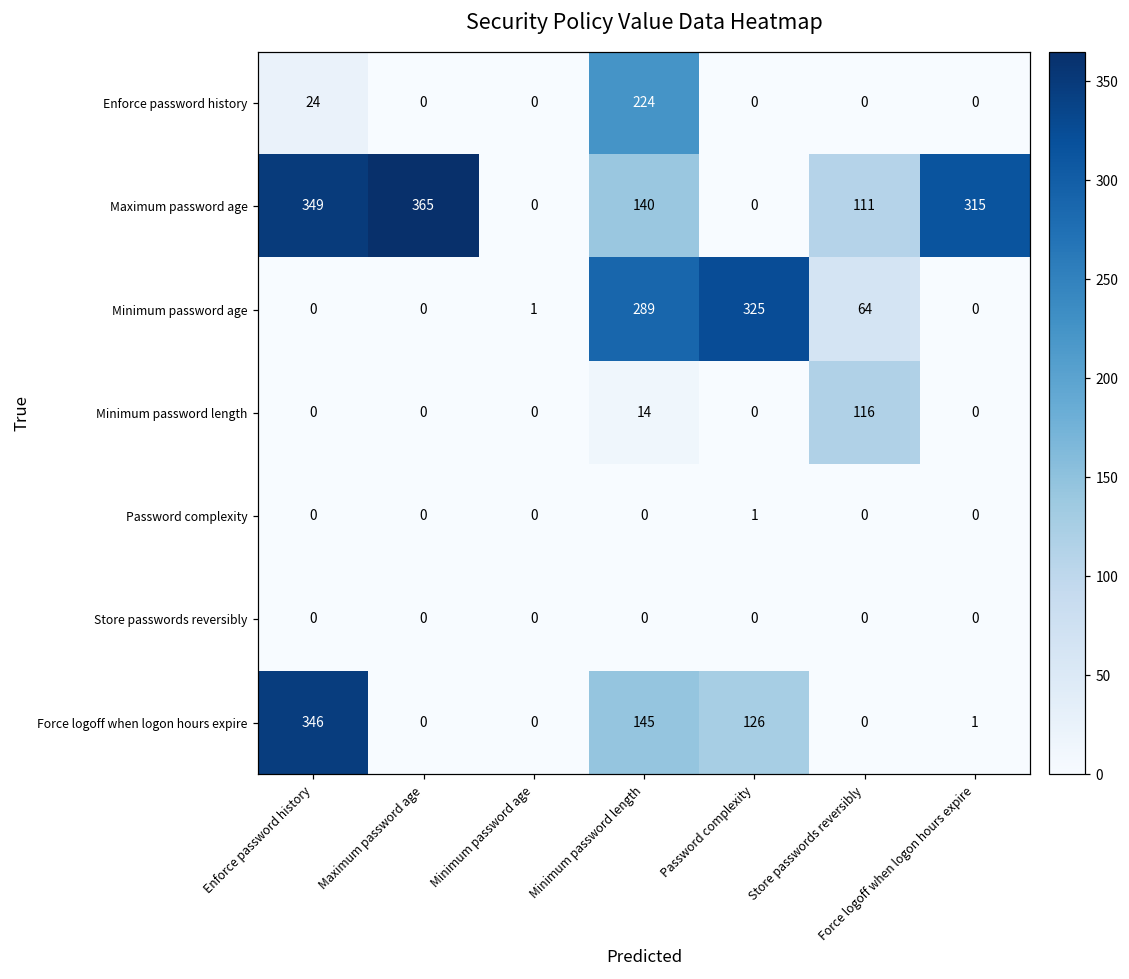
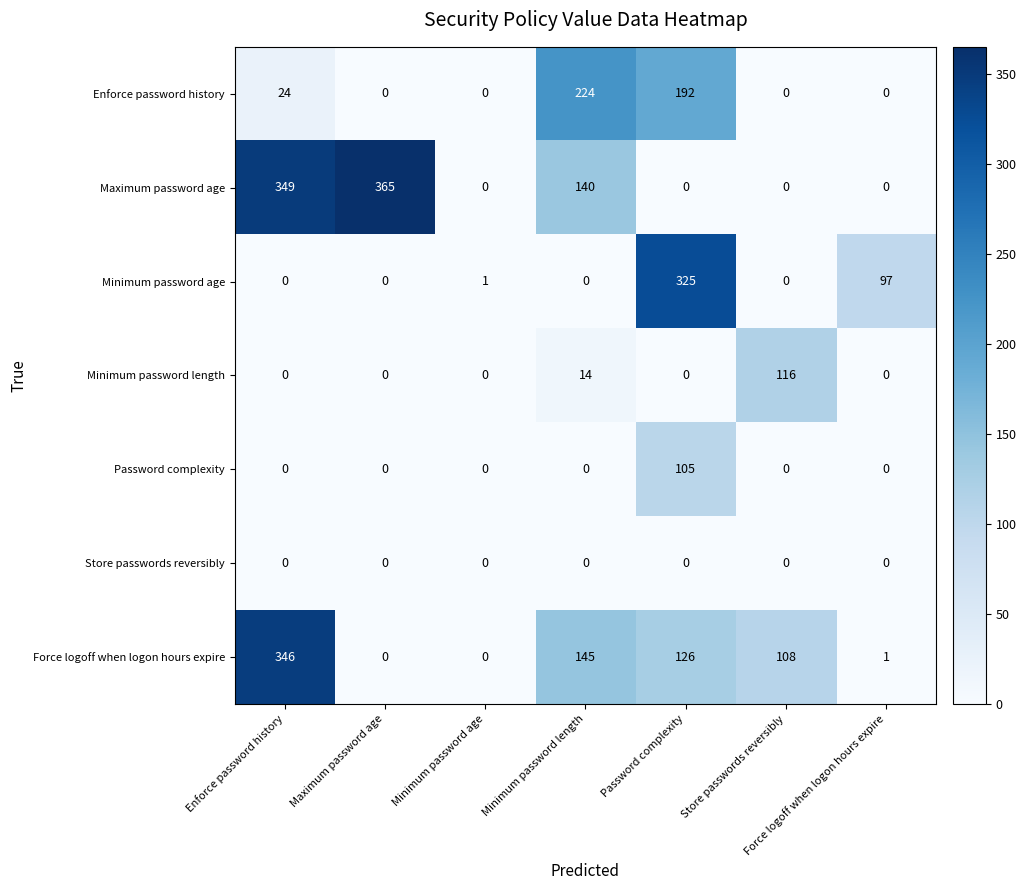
  {
    "Enforce password history": {
      "Enforce password history": 24,
      "Maximum password age": 0,
      "Minimum password age": 0,
      "Minimum password length": 224,
-     "Password complexity": 0,
+     "Password complexity": 192,
      "Store passwords reversibly": 0,
      "Force logoff when logon hours expire": 0
    },
    "Maximum password age": {
      "Enforce password history": 349,
      "Maximum password age": 365,
      "Minimum password age": 0,
      "Minimum password length": 140,
      "Password complexity": 0,
-     "Store passwords reversibly": 111,
-     "Force logoff when logon hours expire": 315
+     "Store passwords reversibly": 0,
+     "Force logoff when logon hours expire": 0
    },
    "Minimum password age": {
      "Enforce password history": 0,
      "Maximum password age": 0,
      "Minimum password age": 1,
-     "Minimum password length": 289,
+     "Minimum password length": 0,
      "Password complexity": 325,
-     "Store passwords reversibly": 64,
-     "Force logoff when logon hours expire": 0
+     "Store passwords reversibly": 0,
+     "Force logoff when logon hours expire": 97
    },
    "Minimum password length": {
      "Enforce password history": 0,
      "Maximum password age": 0,
      "Minimum password age": 0,
      "Minimum password length": 14,
      "Password complexity": 0,
      "Store passwords reversibly": 116,
      "Force logoff when logon hours expire": 0
    },
    "Password complexity": {
      "Enforce password history": 0,
      "Maximum password age": 0,
      "Minimum password age": 0,
      "Minimum password length": 0,
-     "Password complexity": 1,
+     "Password complexity": 105,
      "Store passwords reversibly": 0,
      "Force logoff when logon hours expire": 0
    },
    "Store passwords reversibly": {
      "Enforce password history": 0,
      "Maximum password age": 0,
      "Minimum password age": 0,
      "Minimum password length": 0,
      "Password complexity": 0,
      "Store passwords reversibly": 0,
      "Force logoff when logon hours expire": 0
    },
    "Force logoff when logon hours expire": {
      "Enforce password history": 346,
      "Maximum password age": 0,
      "Minimum password age": 0,
      "Minimum password length": 145,
      "Password complexity": 126,
-     "Store passwords reversibly": 0,
+     "Store passwords reversibly": 108,
      "Force logoff when logon hours expire": 1
    }
  }
